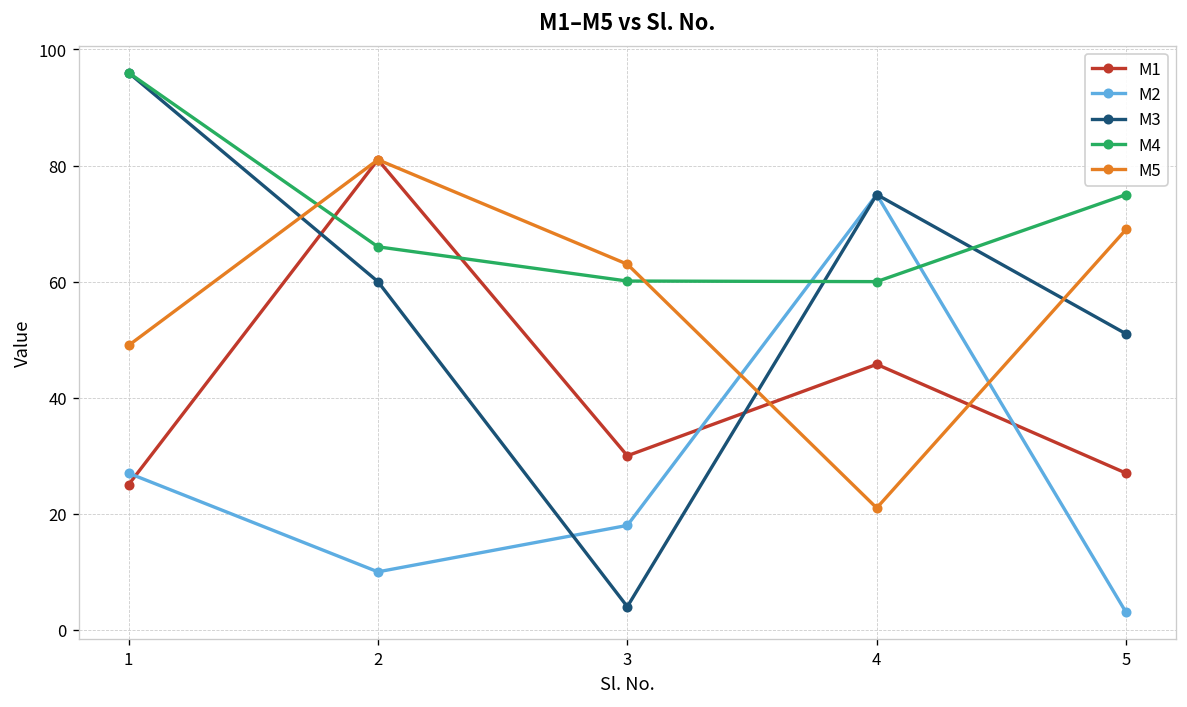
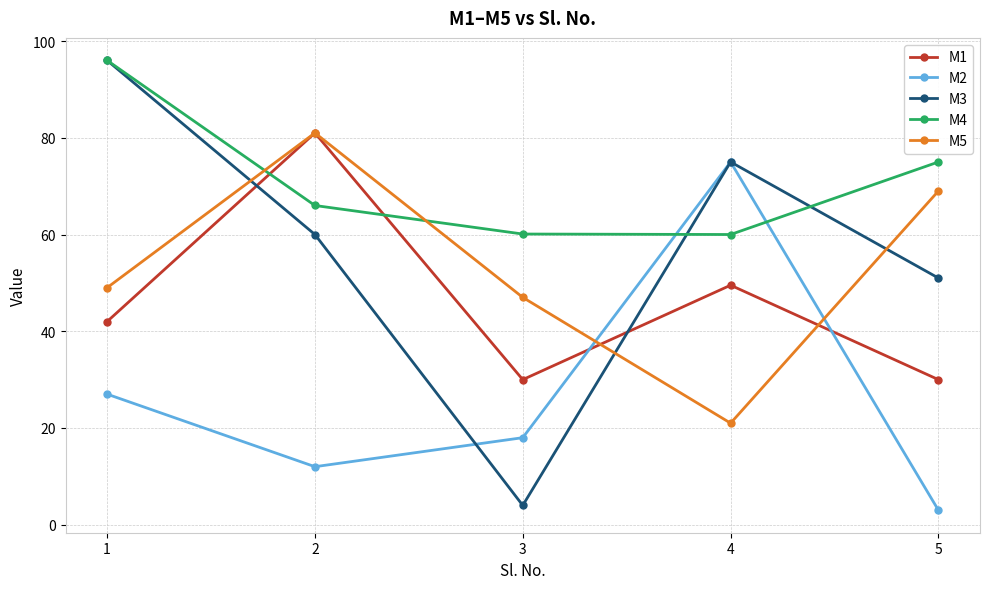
  {
    "M1": {
-     "1": 25,
+     "1": 42,
      "3": 30,
-     "4": 46,
-     "5": 27
+     "4": 50,
+     "5": 30
    },
    "M2": {
      "1": 27,
-     "2": 10,
+     "2": 12,
      "3": 18,
      "5": 3
    },
    "M3": {
      "2": 60,
      "3": 4,
      "5": 51
    },
    "M4": {
      "2": 66,
      "3": 60,
      "4": 60,
      "5": 75
    },
    "M5": {
      "1": 49,
-     "3": 63,
+     "3": 47,
      "4": 21,
      "5": 69
    }
  }
